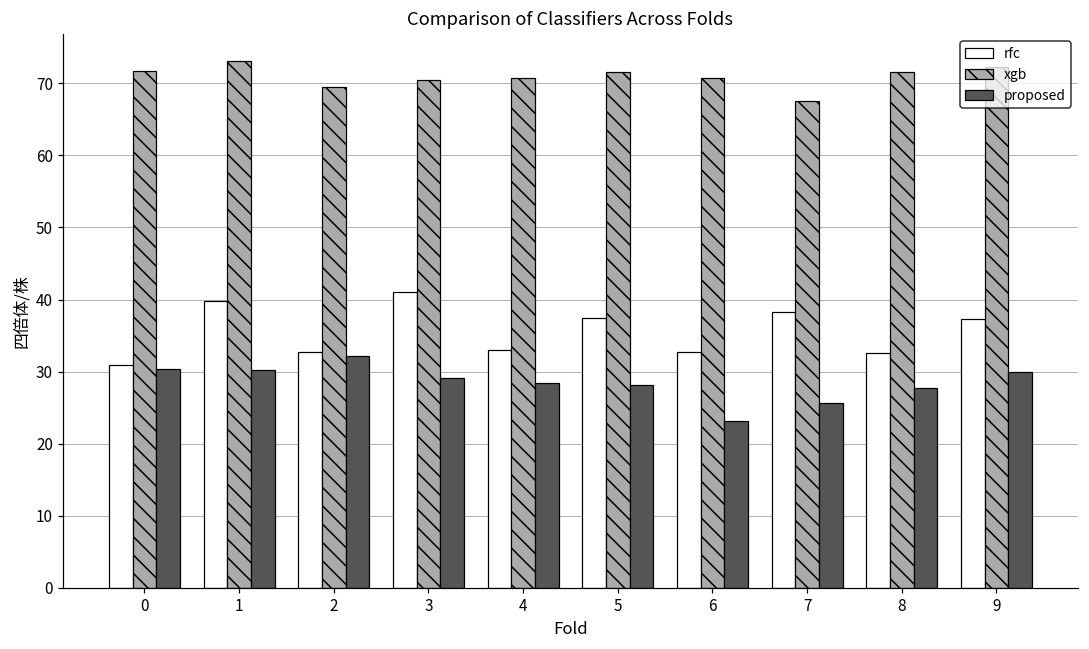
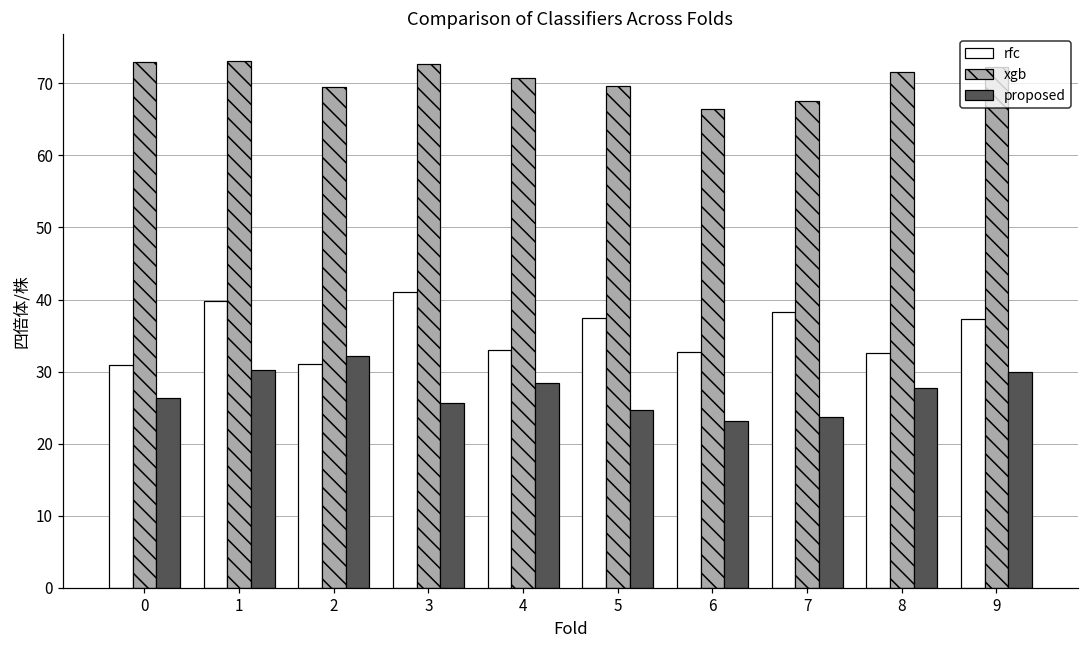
  {
    "rfc": {
      "0": 31,
      "1": 40,
-     "2": 33,
+     "2": 31,
      "3": 41,
      "4": 33,
      "5": 37,
      "6": 33,
      "7": 38,
      "8": 33,
      "9": 37
    },
    "xgb": {
-     "0": 72,
+     "0": 73,
      "1": 73,
      "2": 69,
-     "3": 70,
+     "3": 73,
      "4": 71,
-     "5": 72,
-     "6": 71,
+     "5": 70,
+     "6": 66,
      "7": 68,
      "8": 72
    },
    "proposed": {
-     "0": 30,
+     "0": 26,
      "1": 30,
      "2": 32,
-     "3": 29,
+     "3": 26,
      "4": 28,
-     "5": 28,
+     "5": 25,
      "6": 23,
-     "7": 26,
+     "7": 24,
      "8": 28,
      "9": 30
    }
  }
